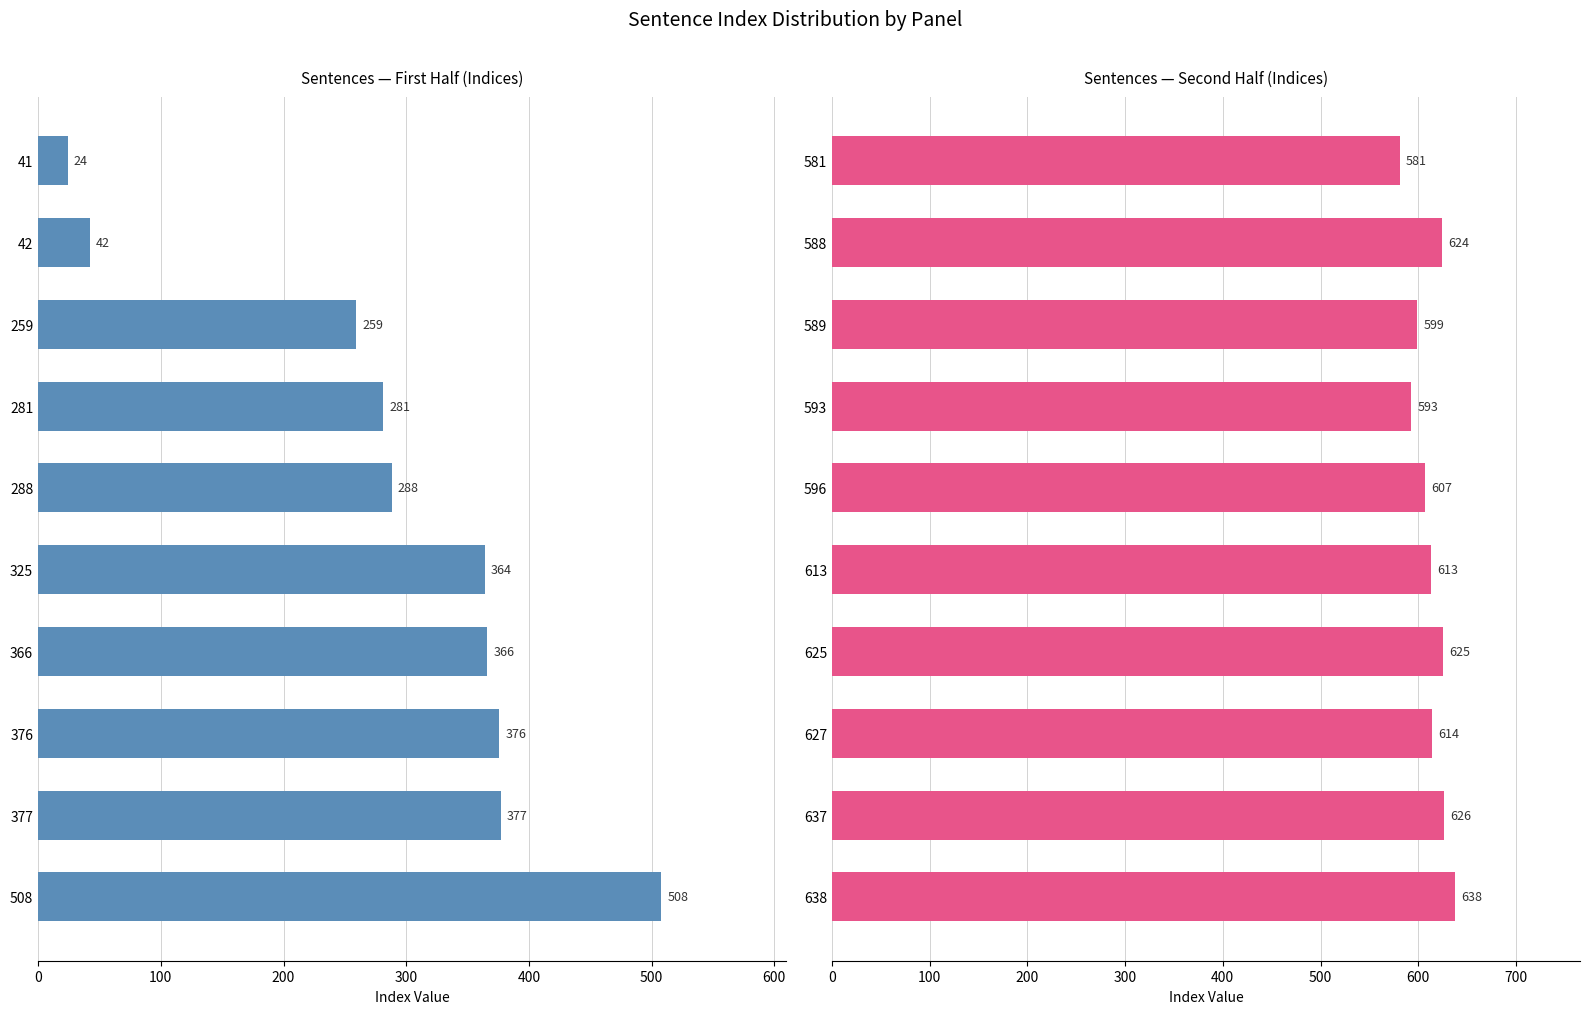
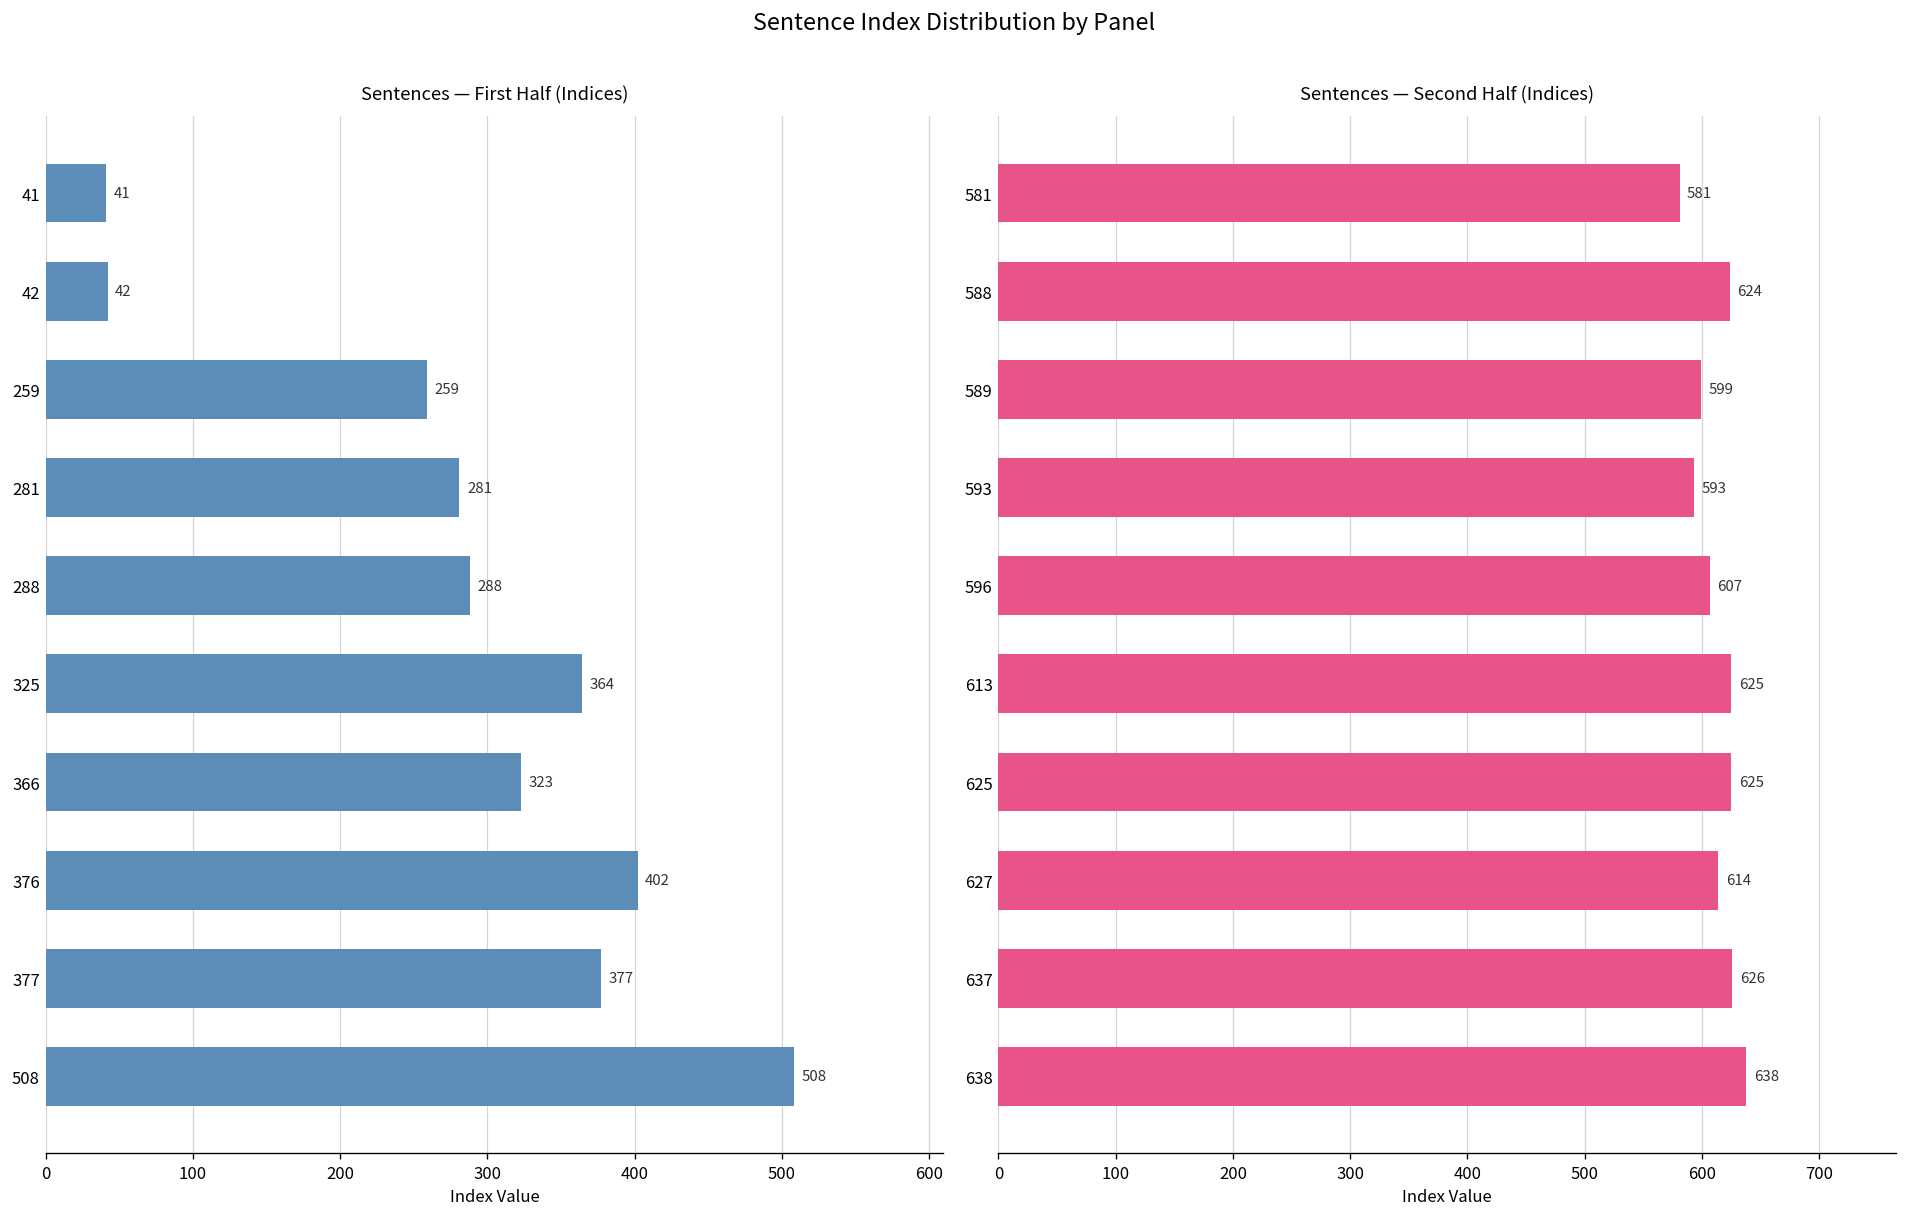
  {
    "Sentences — First Half (Indices)": {
-     "41": 24,
+     "41": 41,
      "42": 42,
      "259": 259,
      "281": 281,
      "288": 288,
      "325": 364,
-     "366": 366,
-     "376": 376,
+     "366": 323,
+     "376": 402,
      "377": 377,
      "508": 508
    },
    "Sentences — Second Half (Indices)": {
      "581": 581,
      "588": 624,
      "589": 599,
      "593": 593,
      "596": 607,
-     "613": 613,
+     "613": 625,
      "625": 625,
      "627": 614,
      "637": 626,
      "638": 638
    }
  }
